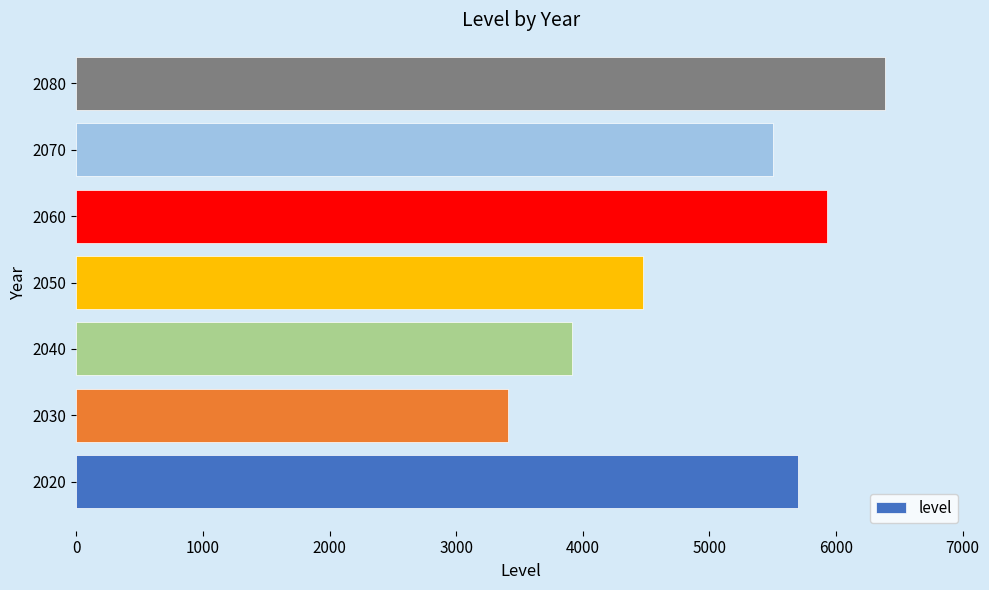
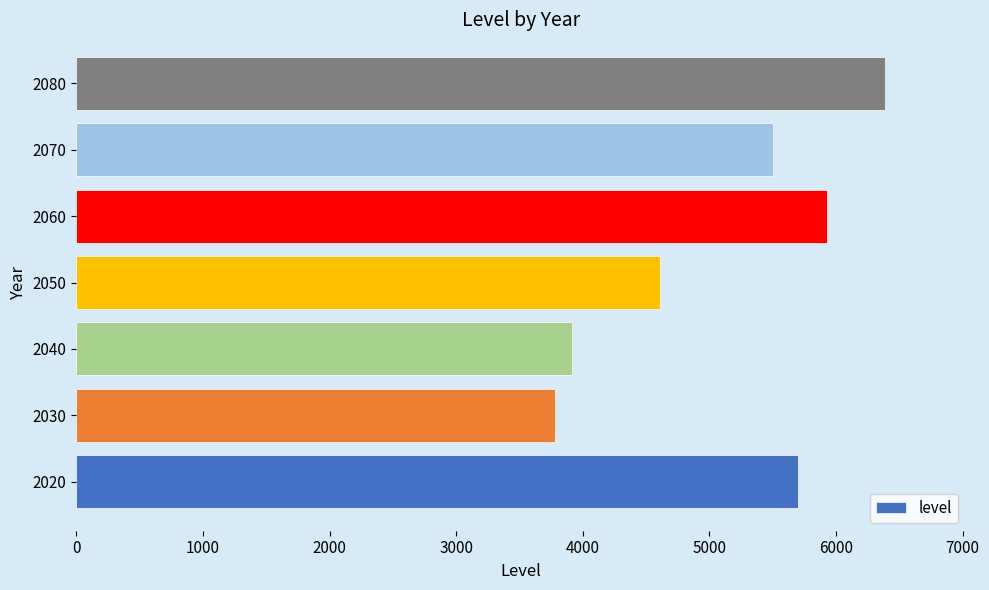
  {
    "2080": 6390,
    "2070": 5500,
    "2060": 5930,
-   "2050": 4470,
+   "2050": 4610,
    "2040": 3910,
-   "2030": 3410,
+   "2030": 3780,
    "2020": 5700
  }
